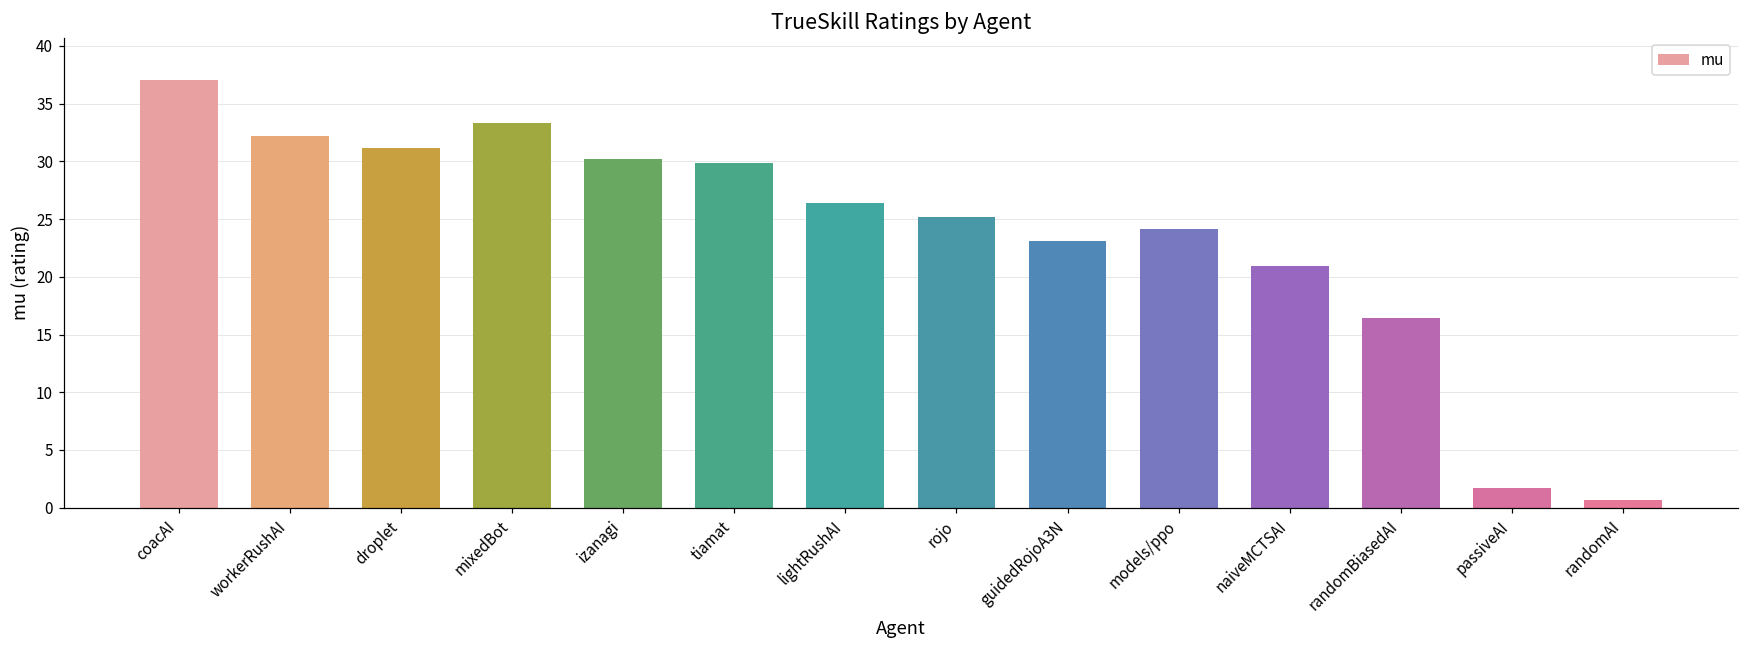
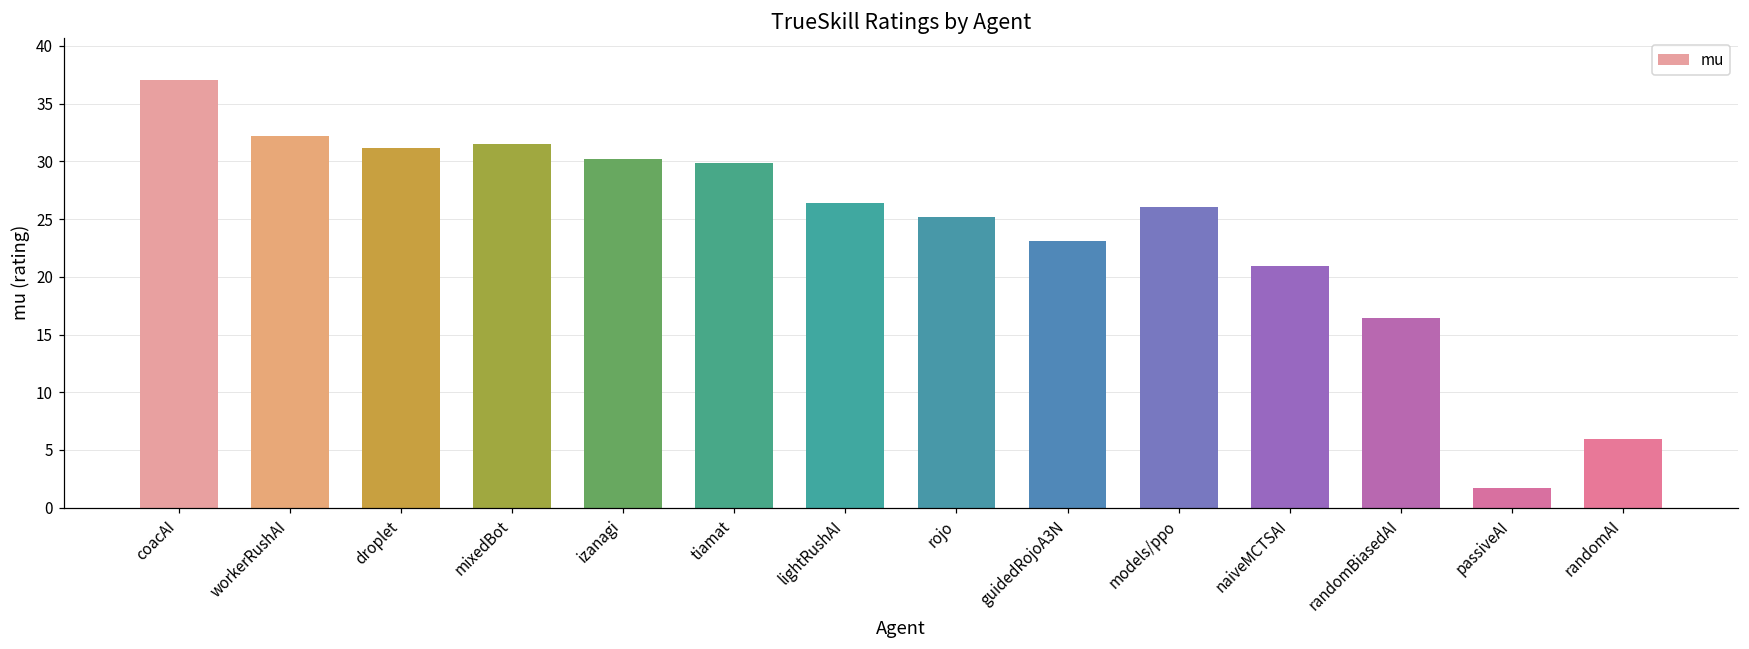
  {
    "coacAI": 37.0,
    "workerRushAI": 32.2,
    "droplet": 31.2,
-   "mixedBot": 33.3,
+   "mixedBot": 31.5,
    "izanagi": 30.3,
    "tiamat": 29.8,
    "lightRushAI": 26.4,
    "rojo": 25.2,
    "guidedRojoA3N": 23.1,
-   "models/ppo": 24.1,
+   "models/ppo": 26.1,
    "naiveMCTSAI": 20.9,
    "randomBiasedAI": 16.4,
    "passiveAI": 1.7,
-   "randomAI": 0.6
+   "randomAI": 5.9
  }
